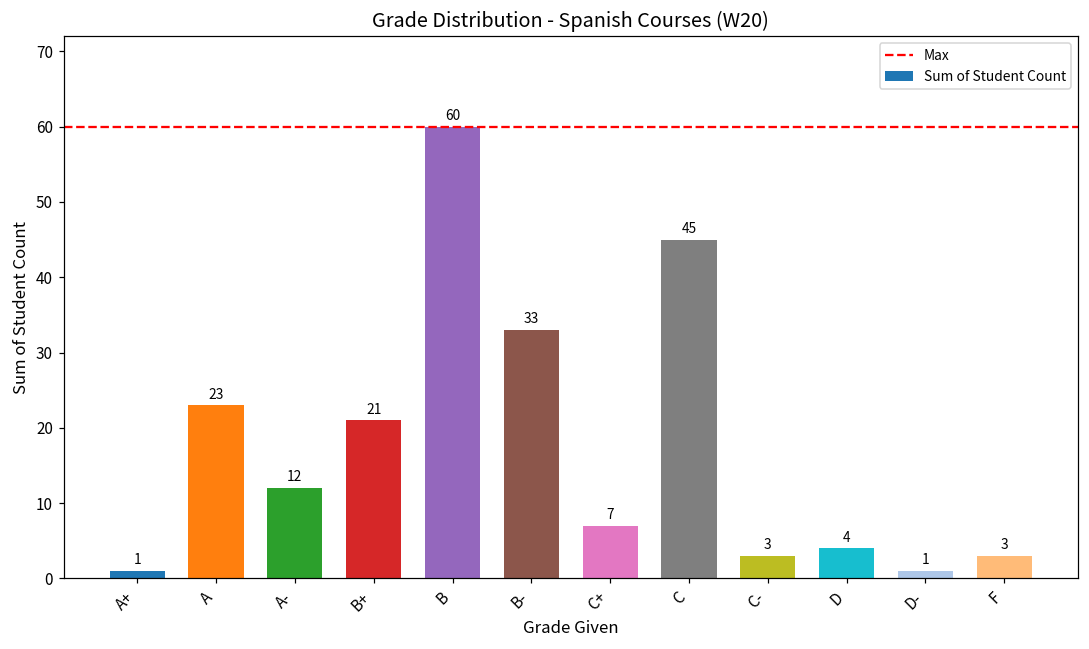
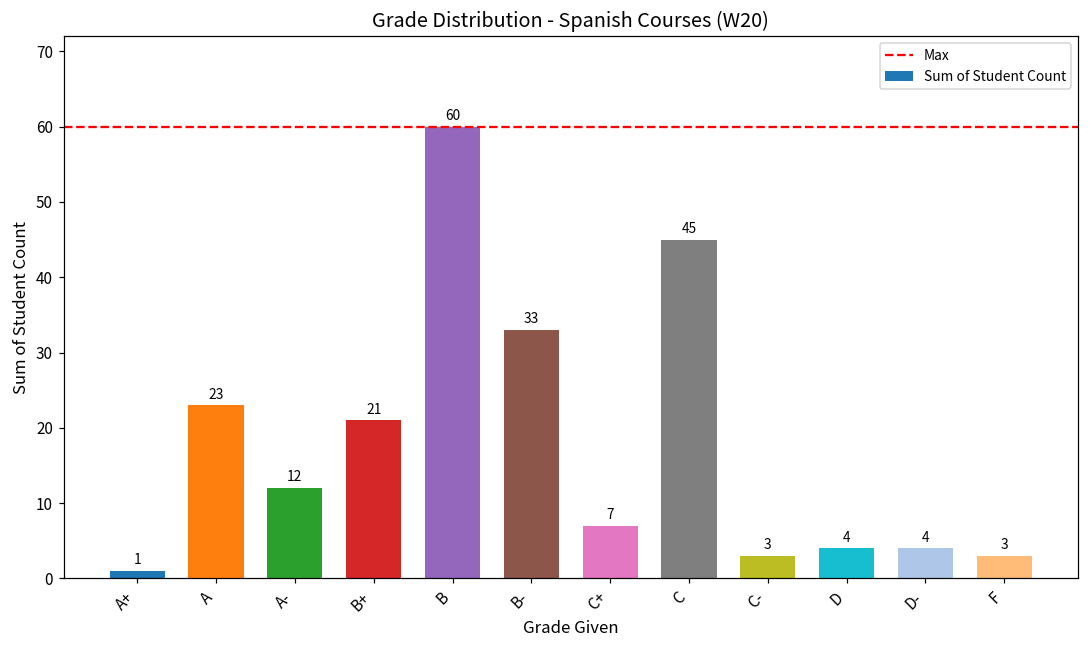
  {
    "A+": 1,
    "A": 23,
    "A-": 12,
    "B+": 21,
    "B": 60,
    "B-": 33,
    "C+": 7,
    "C": 45,
    "C-": 3,
    "D": 4,
-   "D-": 1,
+   "D-": 4,
    "F": 3
  }
